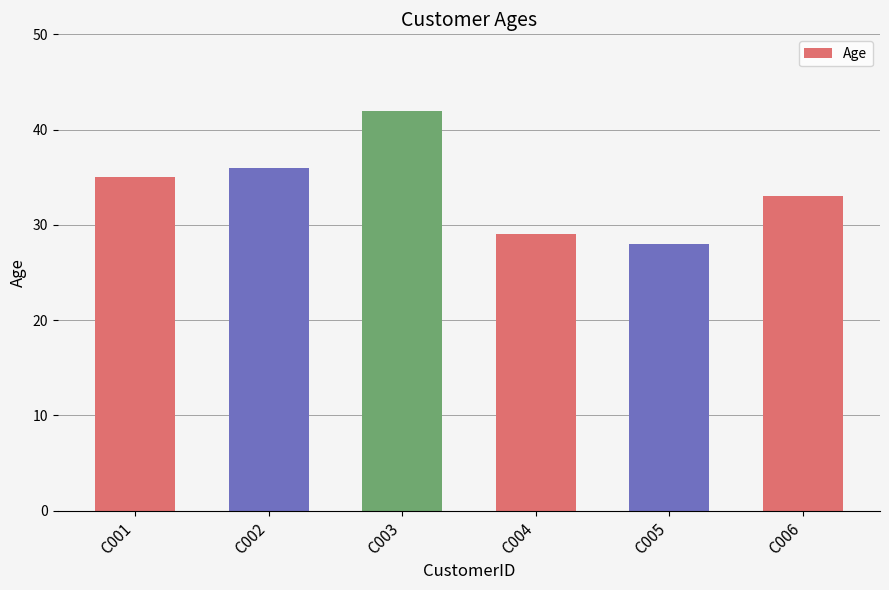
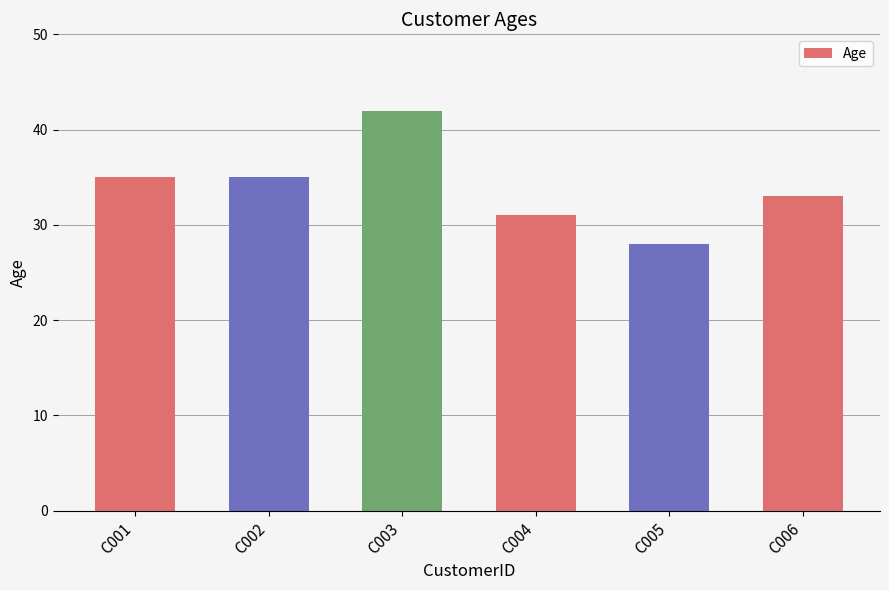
  {
    "C001": 35,
-   "C002": 36,
+   "C002": 35,
    "C003": 42,
-   "C004": 29,
+   "C004": 31,
    "C005": 28,
    "C006": 33
  }
